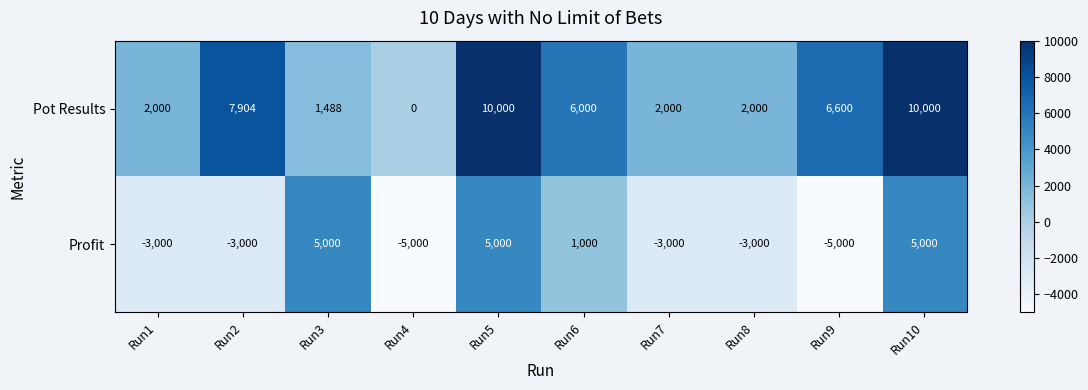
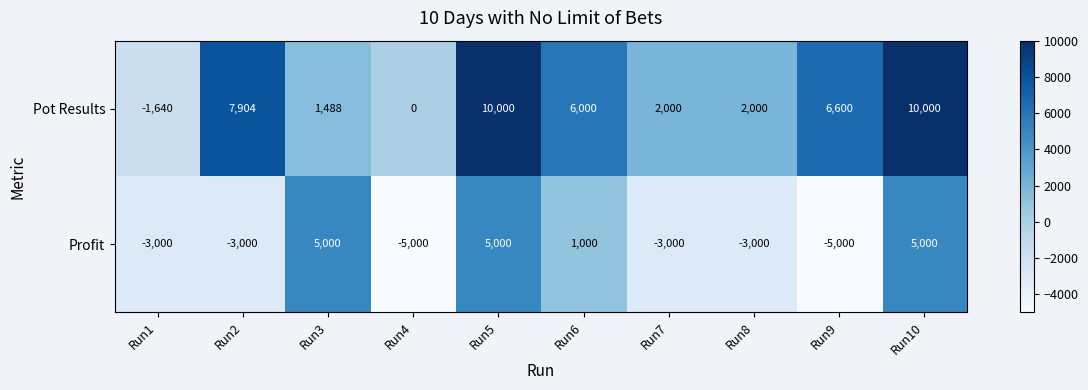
  {
    "Pot Results": {
-     "Run1": "2,000",
+     "Run1": "-1,640",
      "Run2": "7,904",
      "Run3": "1,488",
      "Run4": "0",
      "Run5": "10,000",
      "Run6": "6,000",
      "Run7": "2,000",
      "Run8": "2,000",
      "Run9": "6,600",
      "Run10": "10,000"
    },
    "Profit": {
      "Run1": "-3,000",
      "Run2": "-3,000",
      "Run3": "5,000",
      "Run4": "-5,000",
      "Run5": "5,000",
      "Run6": "1,000",
      "Run7": "-3,000",
      "Run8": "-3,000",
      "Run9": "-5,000",
      "Run10": "5,000"
    }
  }
